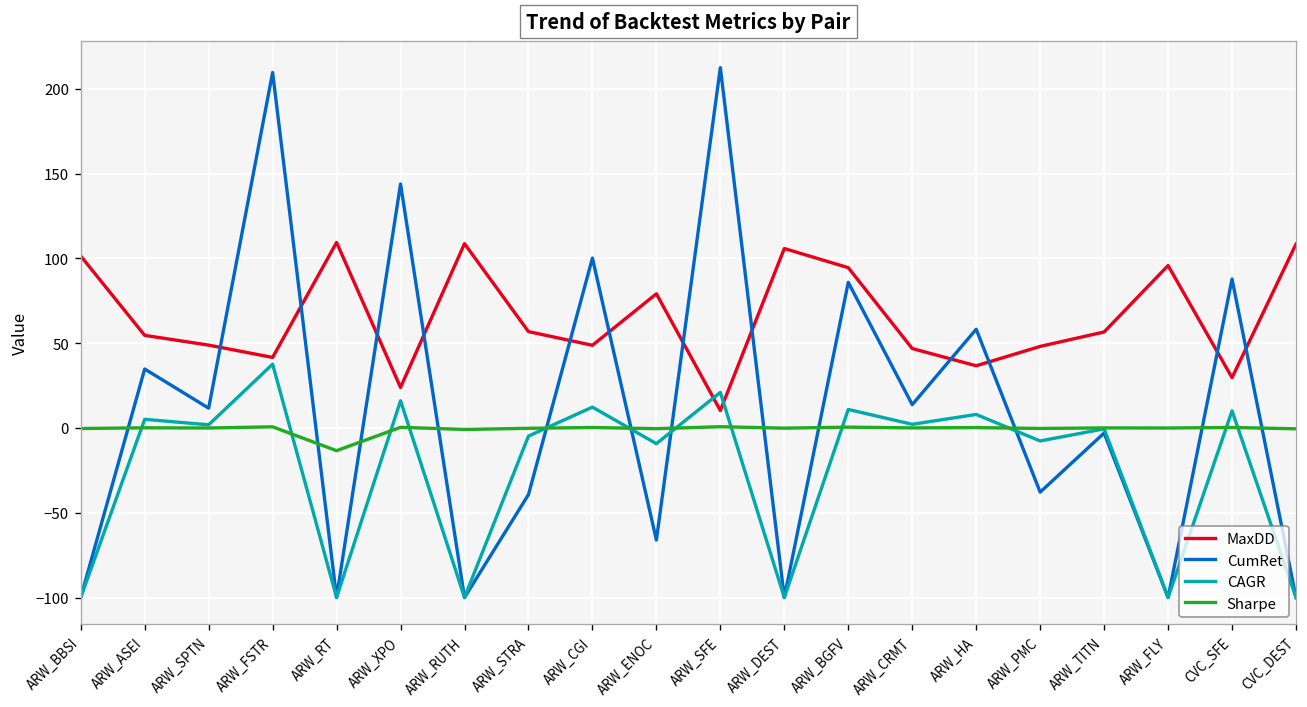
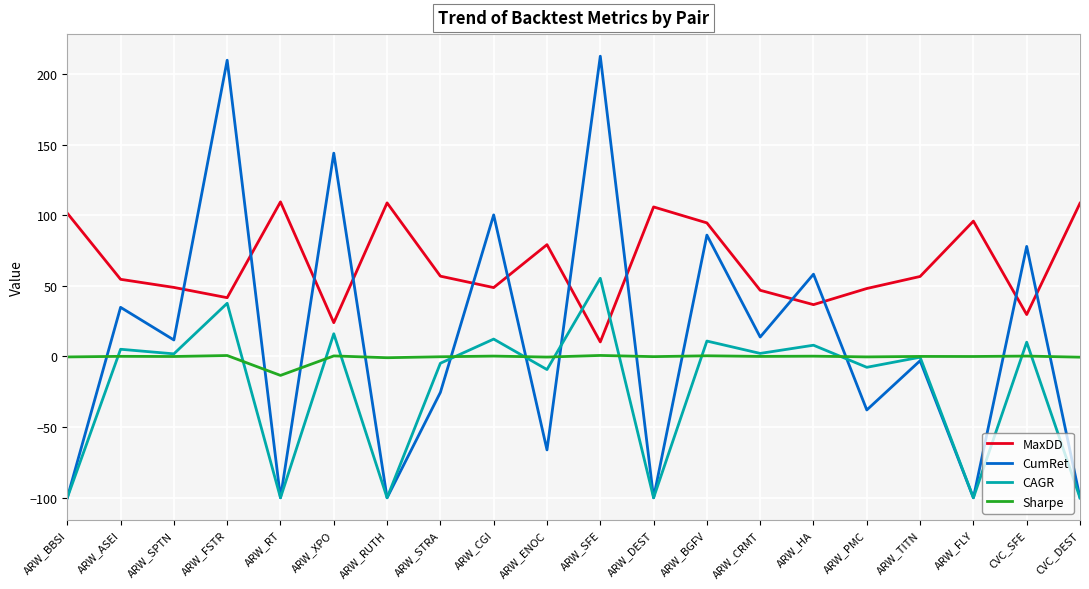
  {
    "MaxDD": {
      "ARW_BBSI": 101,
      "ARW_ASEI": 55,
      "ARW_SPTN": 49,
      "ARW_FSTR": 42,
      "ARW_RT": 109,
      "ARW_XPO": 24,
      "ARW_RUTH": 109,
      "ARW_STRA": 57,
      "ARW_CGI": 49,
      "ARW_ENOC": 79,
      "ARW_SFE": 10,
      "ARW_DEST": 106,
      "ARW_BGFV": 95,
      "ARW_CRMT": 47,
      "ARW_HA": 37,
      "ARW_PMC": 48,
      "ARW_TITN": 57,
      "ARW_FLY": 96,
      "CVC_SFE": 30,
      "CVC_DEST": 108
    },
    "CumRet": {
      "ARW_ASEI": 35,
      "ARW_SPTN": 12,
      "ARW_FSTR": 210,
      "ARW_XPO": 144,
-     "ARW_STRA": -39,
+     "ARW_STRA": -25,
      "ARW_CGI": 100,
      "ARW_ENOC": -66,
      "ARW_SFE": 213,
      "ARW_BGFV": 86,
      "ARW_CRMT": 14,
      "ARW_HA": 58,
      "ARW_PMC": -38,
      "ARW_TITN": -3,
-     "CVC_SFE": 88
+     "CVC_SFE": 78
    },
    "CAGR": {
      "ARW_ASEI": 5,
      "ARW_SPTN": 2,
      "ARW_FSTR": 38,
      "ARW_XPO": 16,
      "ARW_STRA": -5,
      "ARW_CGI": 12,
      "ARW_ENOC": -9,
-     "ARW_SFE": 21,
+     "ARW_SFE": 55,
      "ARW_BGFV": 11,
      "ARW_CRMT": 2,
      "ARW_HA": 8,
      "ARW_PMC": -8,
      "CVC_SFE": 10
    },
    "Sharpe": {
      "ARW_BBSI": 0,
      "ARW_ASEI": 0,
      "ARW_SPTN": 0,
      "ARW_FSTR": 1,
      "ARW_RT": -13,
      "ARW_XPO": 0,
      "ARW_RUTH": -1,
      "ARW_STRA": 0,
      "ARW_CGI": 0,
      "ARW_ENOC": 0,
      "ARW_SFE": 1,
      "ARW_DEST": 0,
      "ARW_BGFV": 1,
      "ARW_CRMT": 0,
      "ARW_HA": 0,
      "ARW_PMC": 0,
      "ARW_FLY": 0,
      "CVC_SFE": 0,
      "CVC_DEST": 0
    }
  }
